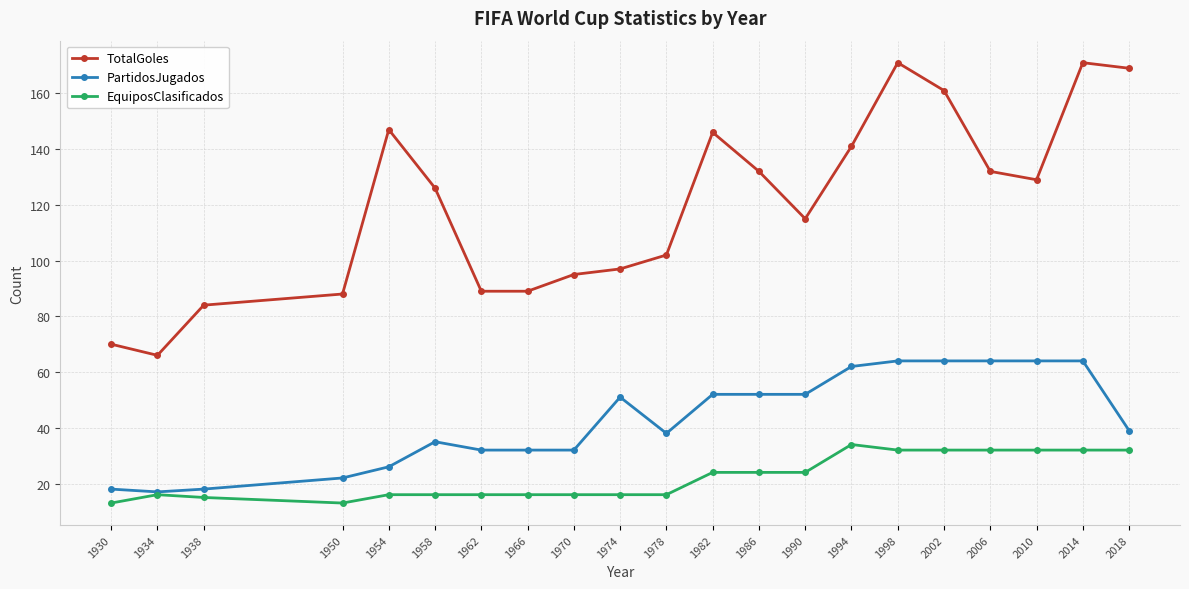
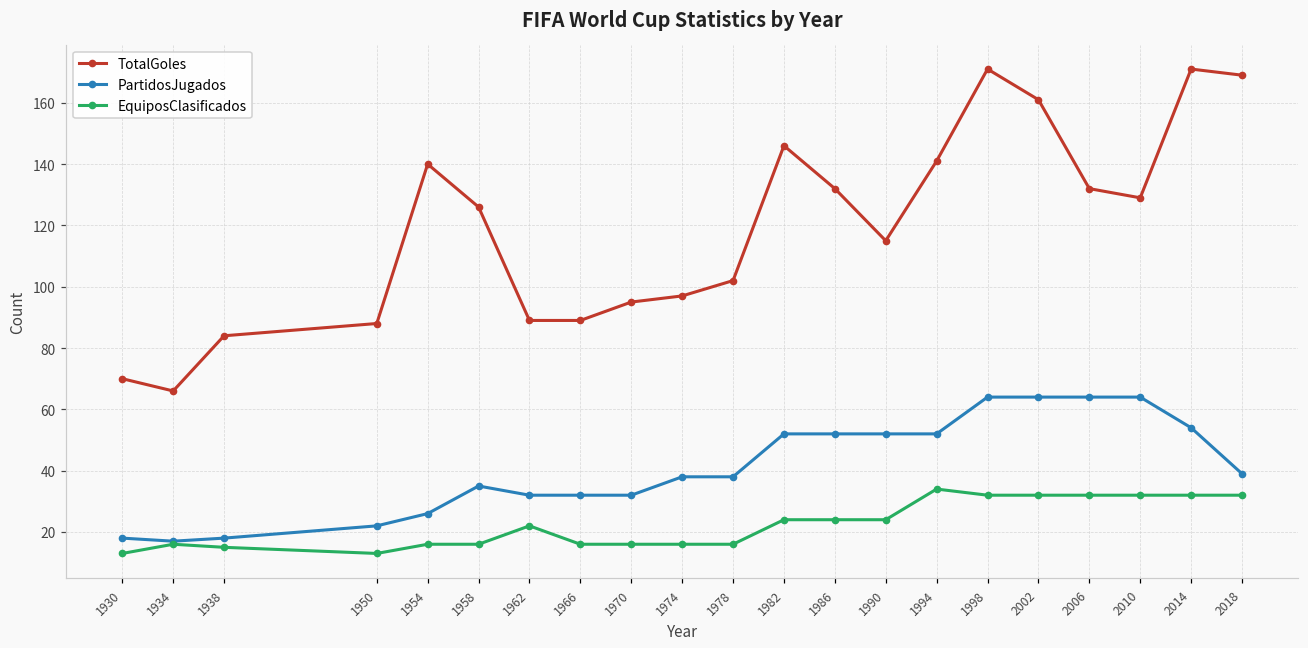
  {
    "TotalGoles": {
      "1930": 70,
      "1934": 66,
      "1938": 84,
      "1950": 88,
-     "1954": 147,
+     "1954": 140,
      "1958": 126,
      "1962": 89,
      "1966": 89,
      "1970": 95,
      "1974": 97,
      "1978": 102,
      "1982": 146,
      "1986": 132,
      "1990": 115,
      "1994": 141,
      "1998": 171,
      "2002": 161,
      "2006": 132,
      "2010": 129,
      "2014": 171,
      "2018": 169
    },
    "PartidosJugados": {
      "1930": 18,
      "1934": 17,
      "1938": 18,
      "1950": 22,
      "1954": 26,
      "1958": 35,
      "1962": 32,
      "1966": 32,
      "1970": 32,
-     "1974": 51,
+     "1974": 38,
      "1978": 38,
      "1982": 52,
      "1986": 52,
      "1990": 52,
-     "1994": 62,
+     "1994": 52,
      "1998": 64,
      "2002": 64,
      "2006": 64,
      "2010": 64,
-     "2014": 64,
+     "2014": 54,
      "2018": 39
    },
    "EquiposClasificados": {
      "1930": 13,
      "1934": 16,
      "1938": 15,
      "1950": 13,
      "1954": 16,
      "1958": 16,
-     "1962": 16,
+     "1962": 22,
      "1966": 16,
      "1970": 16,
      "1974": 16,
      "1978": 16,
      "1982": 24,
      "1986": 24,
      "1990": 24,
      "1994": 34,
      "1998": 32,
      "2002": 32,
      "2006": 32,
      "2010": 32,
      "2014": 32,
      "2018": 32
    }
  }
